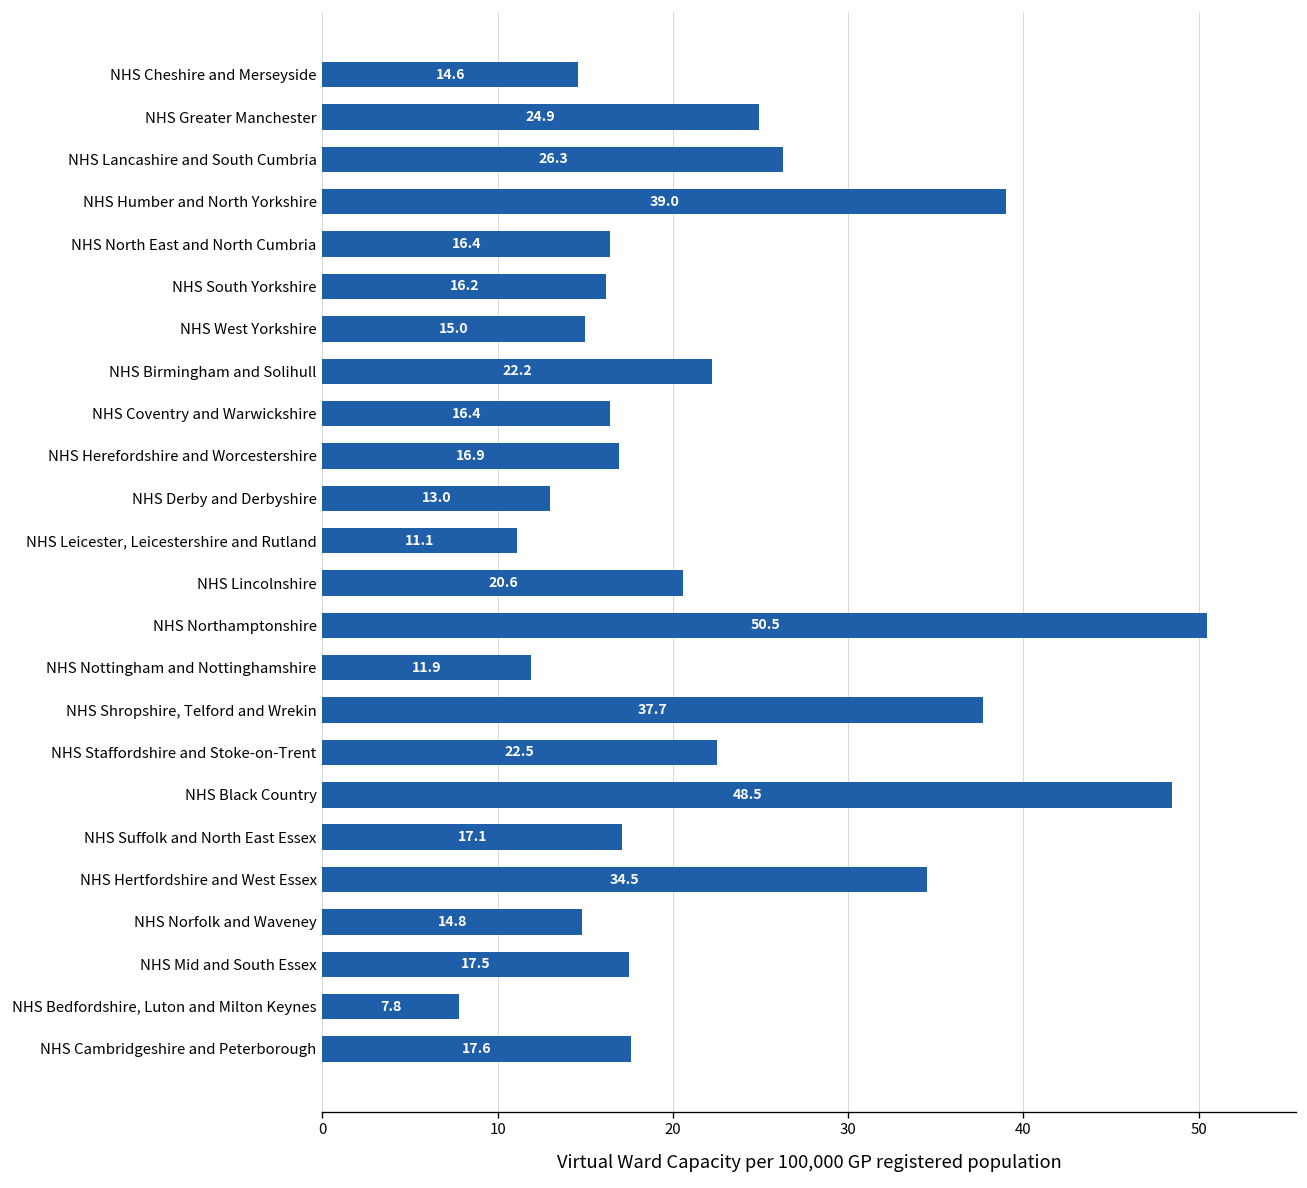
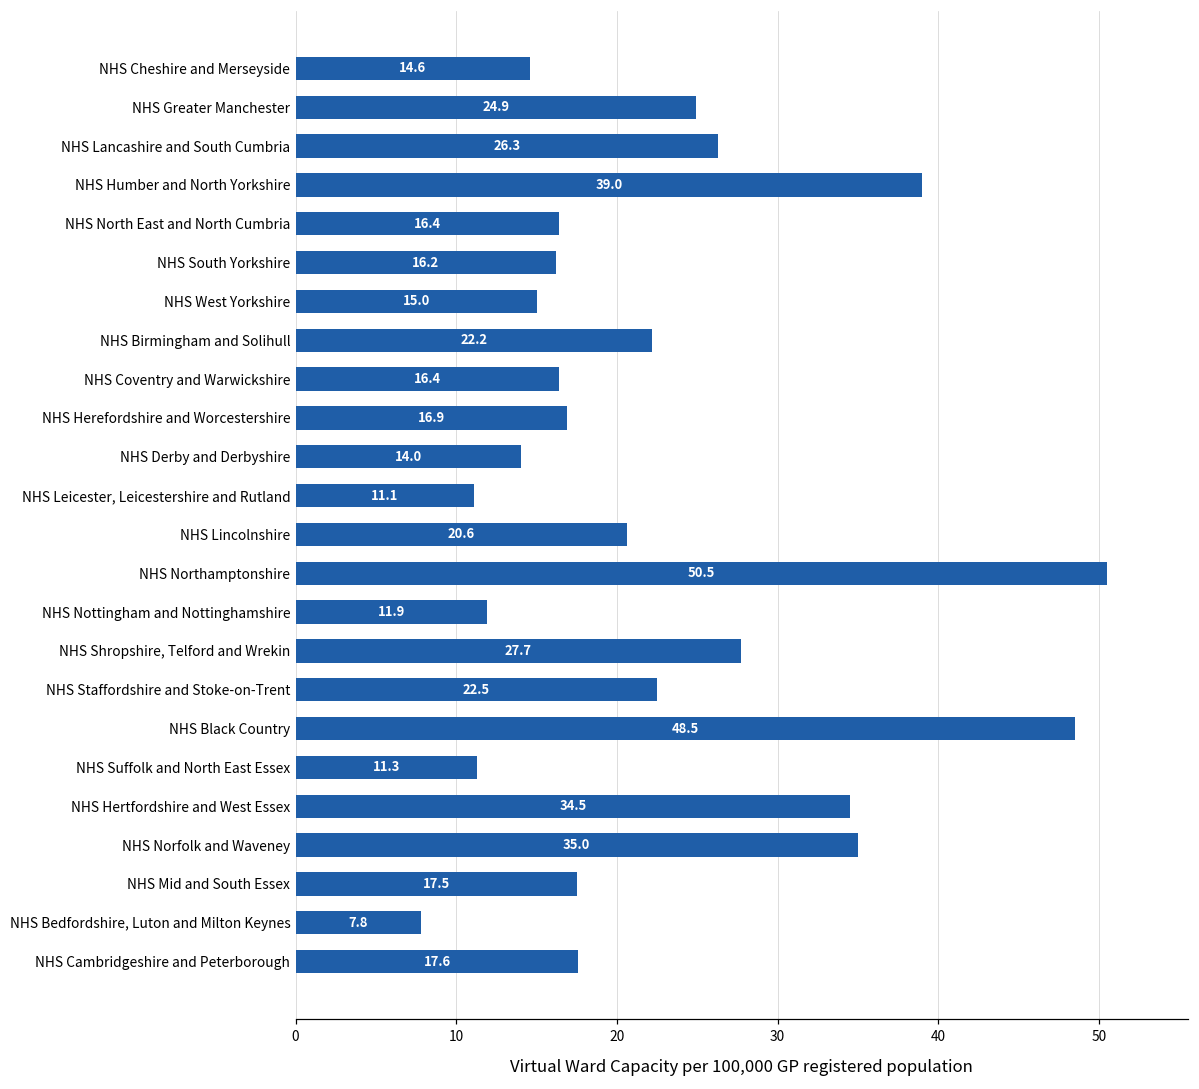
  {
    "NHS Cheshire and Merseyside": 14.6,
    "NHS Greater Manchester": 24.9,
    "NHS Lancashire and South Cumbria": 26.3,
    "NHS Humber and North Yorkshire": 39.0,
    "NHS North East and North Cumbria": 16.4,
    "NHS South Yorkshire": 16.2,
    "NHS West Yorkshire": 15.0,
    "NHS Birmingham and Solihull": 22.2,
    "NHS Coventry and Warwickshire": 16.4,
    "NHS Herefordshire and Worcestershire": 16.9,
-   "NHS Derby and Derbyshire": 13.0,
+   "NHS Derby and Derbyshire": 14.0,
    "NHS Leicester, Leicestershire and Rutland": 11.1,
    "NHS Lincolnshire": 20.6,
    "NHS Northamptonshire": 50.5,
    "NHS Nottingham and Nottinghamshire": 11.9,
-   "NHS Shropshire, Telford and Wrekin": 37.7,
+   "NHS Shropshire, Telford and Wrekin": 27.7,
    "NHS Staffordshire and Stoke-on-Trent": 22.5,
    "NHS Black Country": 48.5,
-   "NHS Suffolk and North East Essex": 17.1,
+   "NHS Suffolk and North East Essex": 11.3,
    "NHS Hertfordshire and West Essex": 34.5,
-   "NHS Norfolk and Waveney": 14.8,
+   "NHS Norfolk and Waveney": 35.0,
    "NHS Mid and South Essex": 17.5,
    "NHS Bedfordshire, Luton and Milton Keynes": 7.8,
    "NHS Cambridgeshire and Peterborough": 17.6
  }
